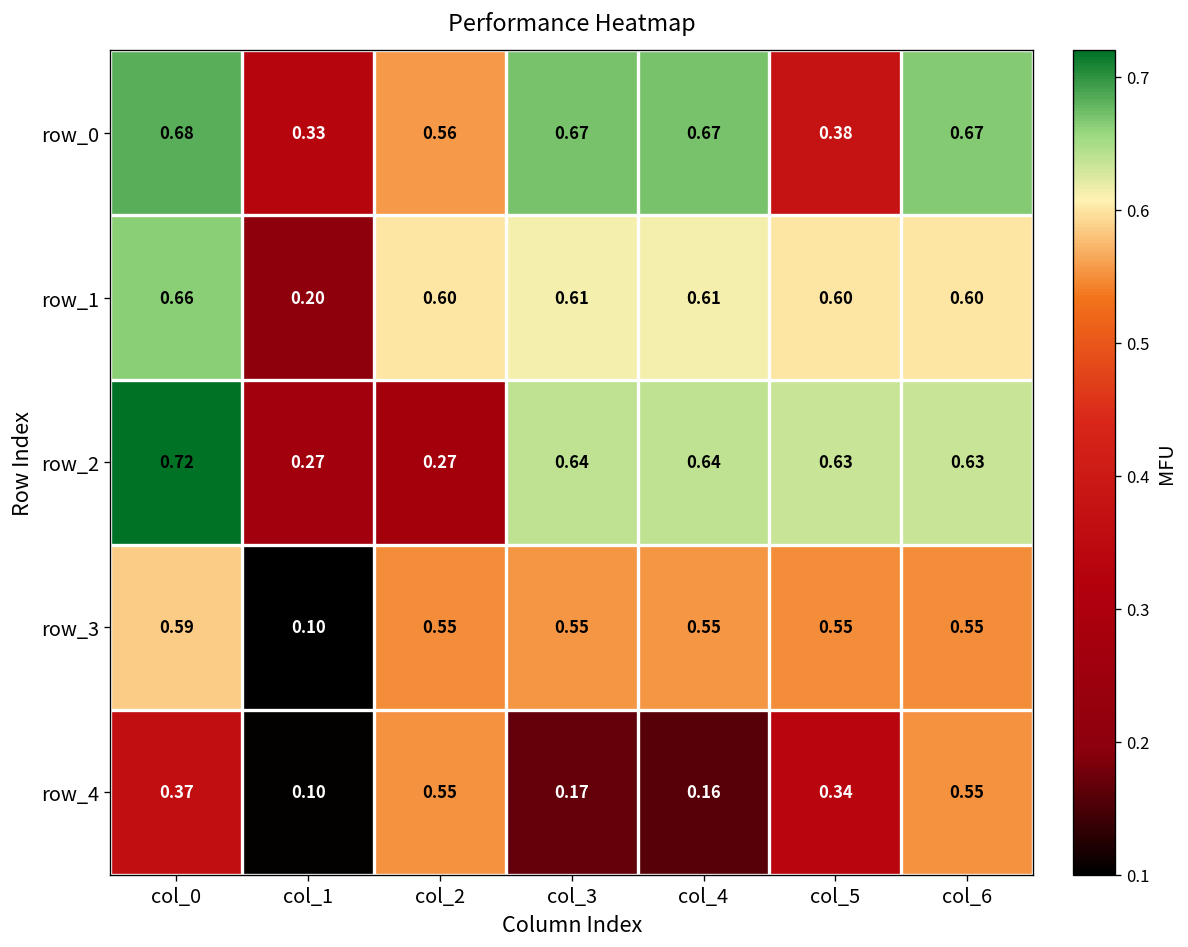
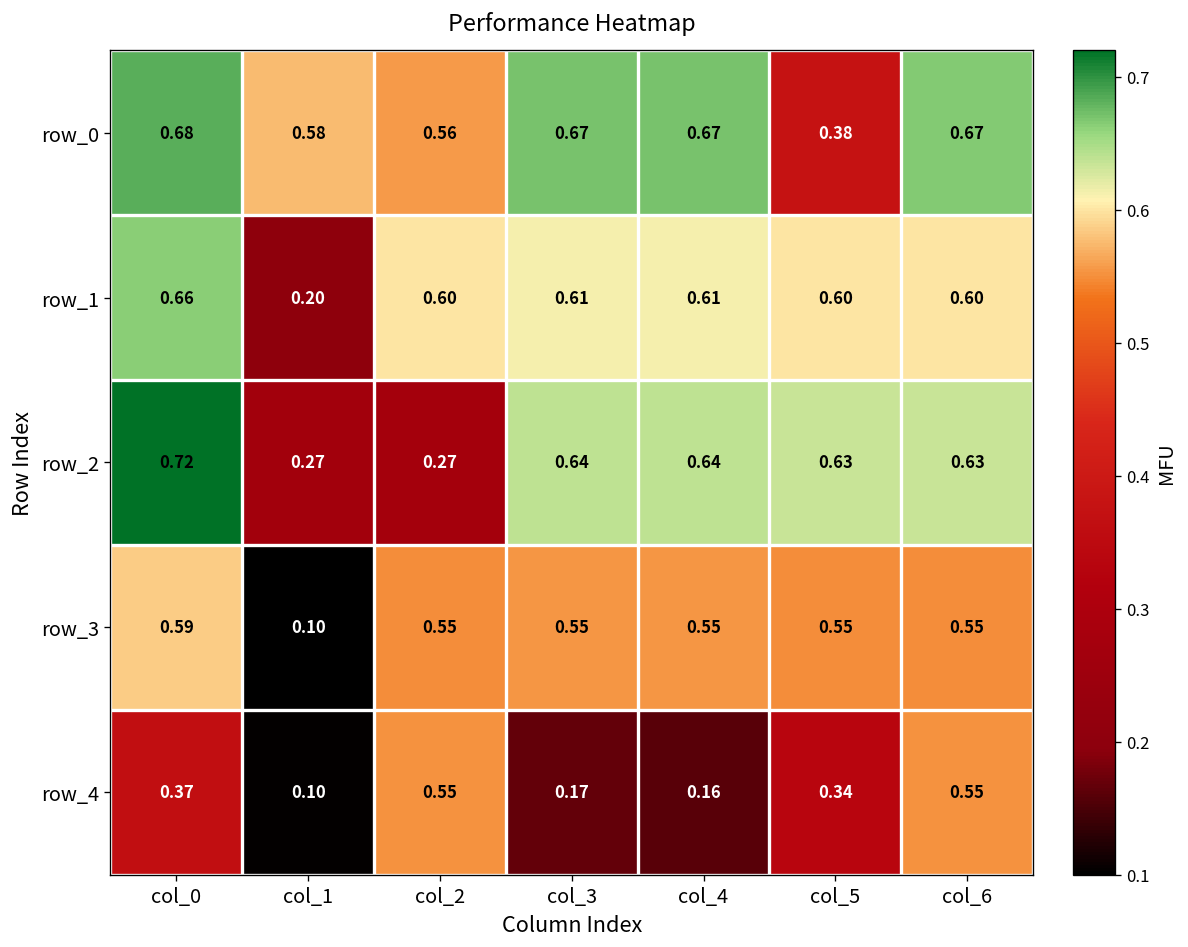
  {
    "row_0": {
      "col_0": 0.68,
-     "col_1": 0.33,
+     "col_1": 0.58,
      "col_2": 0.56,
      "col_3": 0.67,
      "col_4": 0.67,
      "col_5": 0.38,
      "col_6": 0.67
    },
    "row_1": {
      "col_0": 0.66,
      "col_1": 0.20,
      "col_2": 0.60,
      "col_3": 0.61,
      "col_4": 0.61,
      "col_5": 0.60,
      "col_6": 0.60
    },
    "row_2": {
      "col_0": 0.72,
      "col_1": 0.27,
      "col_2": 0.27,
      "col_3": 0.64,
      "col_4": 0.64,
      "col_5": 0.63,
      "col_6": 0.63
    },
    "row_3": {
      "col_0": 0.59,
      "col_1": 0.10,
      "col_2": 0.55,
      "col_3": 0.55,
      "col_4": 0.55,
      "col_5": 0.55,
      "col_6": 0.55
    },
    "row_4": {
      "col_0": 0.37,
      "col_1": 0.10,
      "col_2": 0.55,
      "col_3": 0.17,
      "col_4": 0.16,
      "col_5": 0.34,
      "col_6": 0.55
    }
  }
